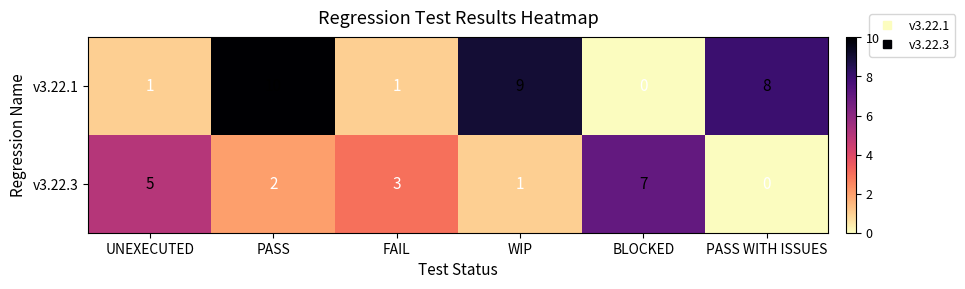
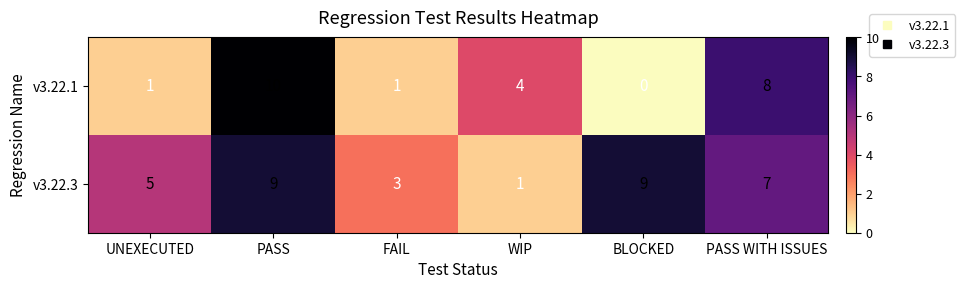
  {
    "v3.22.1": {
      "UNEXECUTED": 1,
      "FAIL": 1,
-     "WIP": 9,
+     "WIP": 4,
      "BLOCKED": 0,
      "PASS WITH ISSUES": 8
    },
    "v3.22.3": {
      "UNEXECUTED": 5,
-     "PASS": 2,
+     "PASS": 9,
      "FAIL": 3,
      "WIP": 1,
-     "BLOCKED": 7,
-     "PASS WITH ISSUES": 0
+     "BLOCKED": 9,
+     "PASS WITH ISSUES": 7
    }
  }
